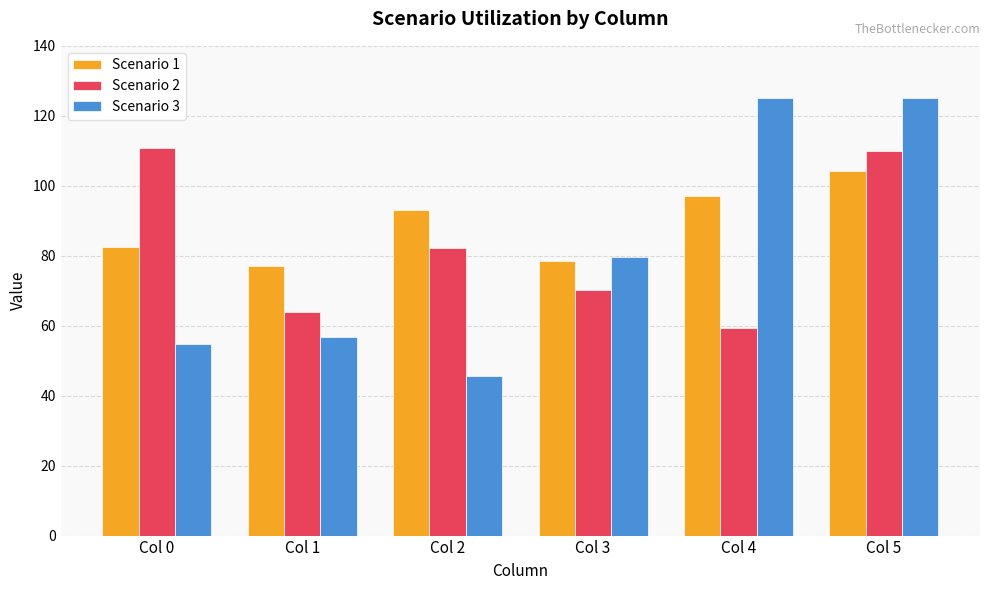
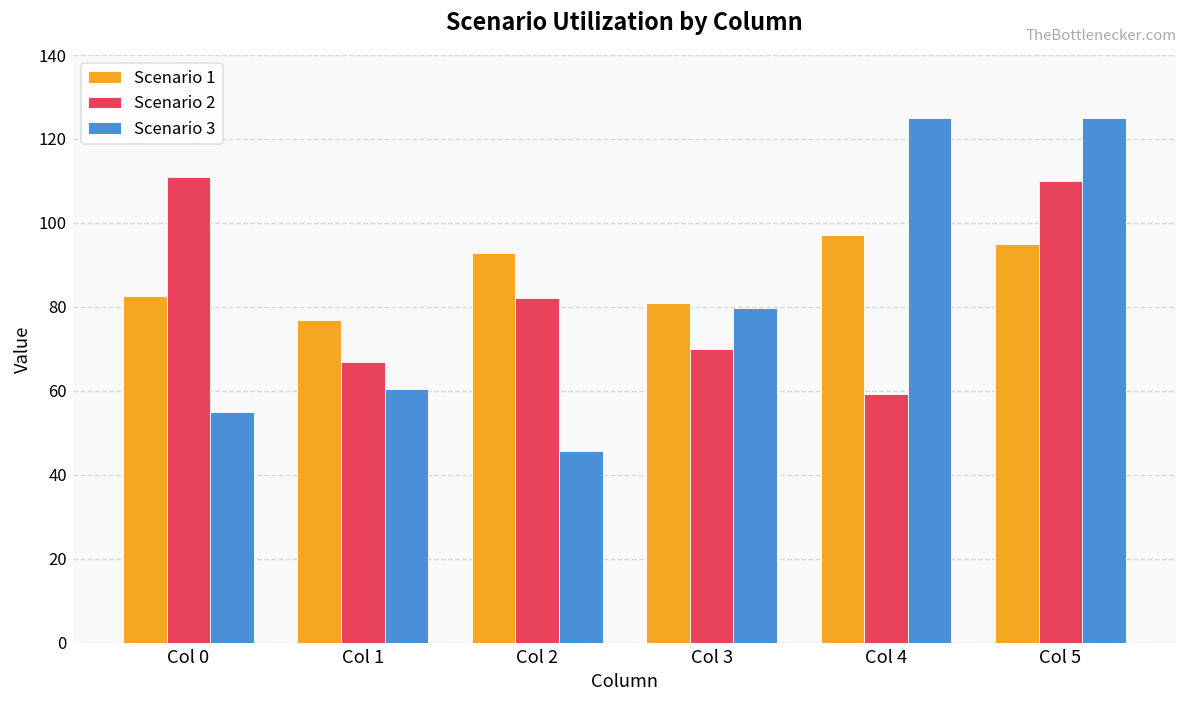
  {
    "Scenario 1": {
      "Col 0": 83,
      "Col 1": 77,
      "Col 2": 93,
-     "Col 3": 78,
+     "Col 3": 81,
      "Col 4": 97,
-     "Col 5": 104
+     "Col 5": 95
    },
    "Scenario 2": {
      "Col 0": 111,
-     "Col 1": 64,
+     "Col 1": 67,
      "Col 2": 82,
      "Col 3": 70,
      "Col 4": 59,
      "Col 5": 110
    },
    "Scenario 3": {
      "Col 0": 55,
-     "Col 1": 57,
+     "Col 1": 60,
      "Col 2": 46,
      "Col 3": 80,
      "Col 4": 125,
      "Col 5": 125
    }
  }
